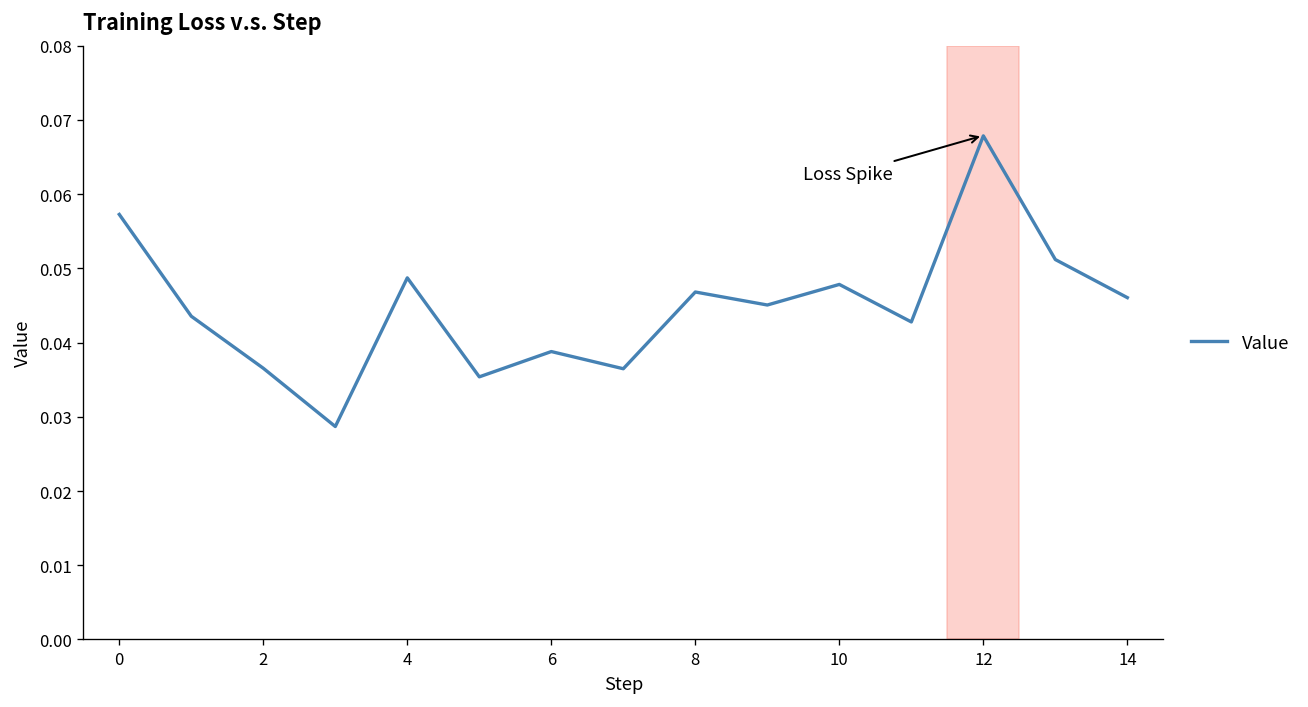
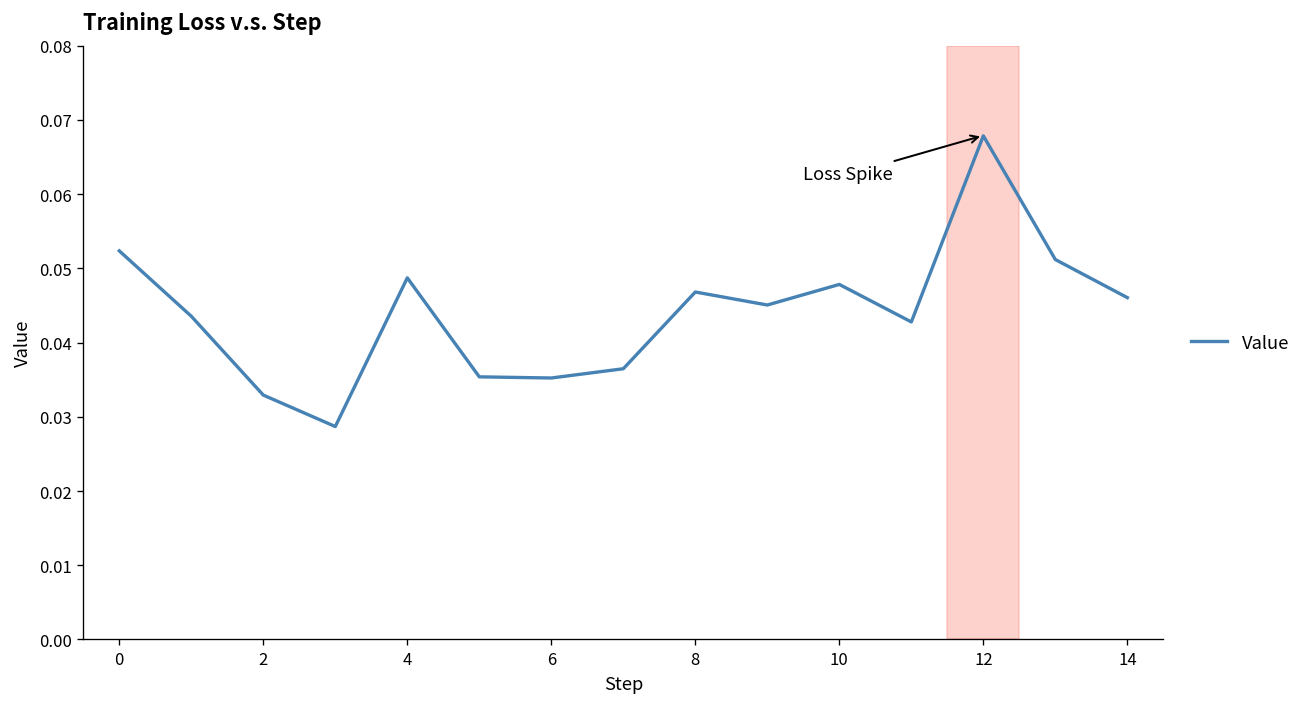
  {
-   "0": 0.057,
-   "2": 0.037,
+   "0": 0.052,
+   "2": 0.033,
    "4": 0.049,
-   "6": 0.039,
+   "6": 0.035,
    "8": 0.047,
    "10": 0.048,
    "12": 0.068,
    "14": 0.046
  }
